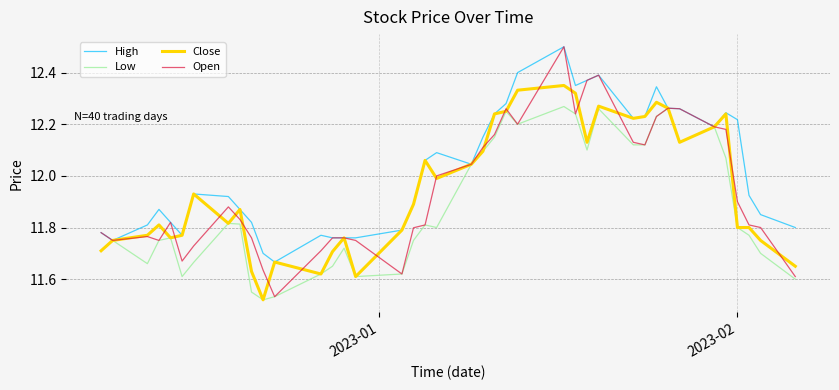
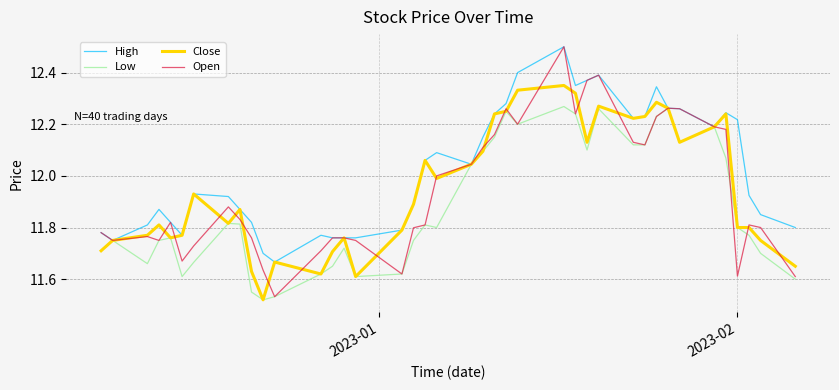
  {
    "High": {
      "2023-02": 12.22
    },
    "Open": {
-     "2023-02": 11.90
+     "2023-02": 11.61
    }
  }
